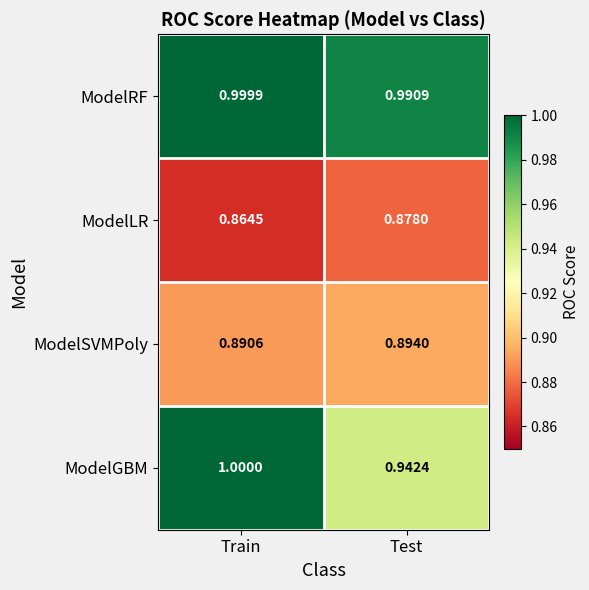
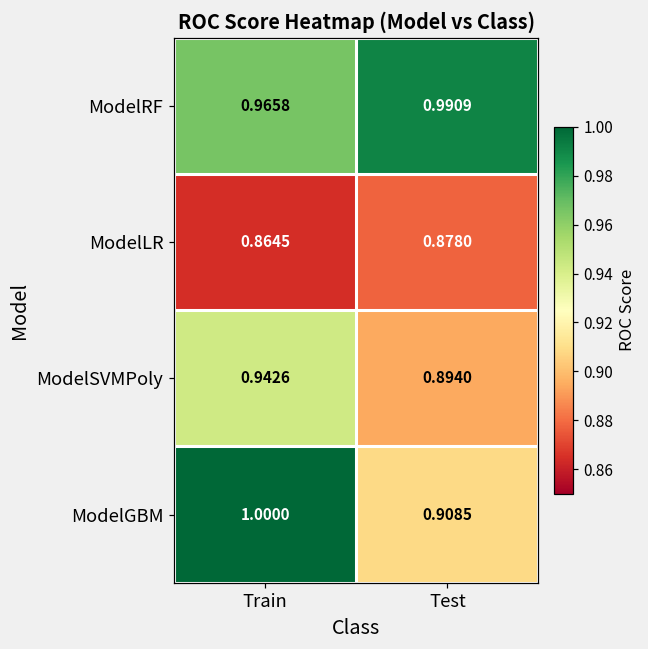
  {
    "ModelRF": {
-     "Train": 0.9999,
+     "Train": 0.9658,
      "Test": 0.9909
    },
    "ModelLR": {
      "Train": 0.8645,
      "Test": 0.8780
    },
    "ModelSVMPoly": {
-     "Train": 0.8906,
+     "Train": 0.9426,
      "Test": 0.8940
    },
    "ModelGBM": {
      "Train": 1.0000,
-     "Test": 0.9424
+     "Test": 0.9085
    }
  }
